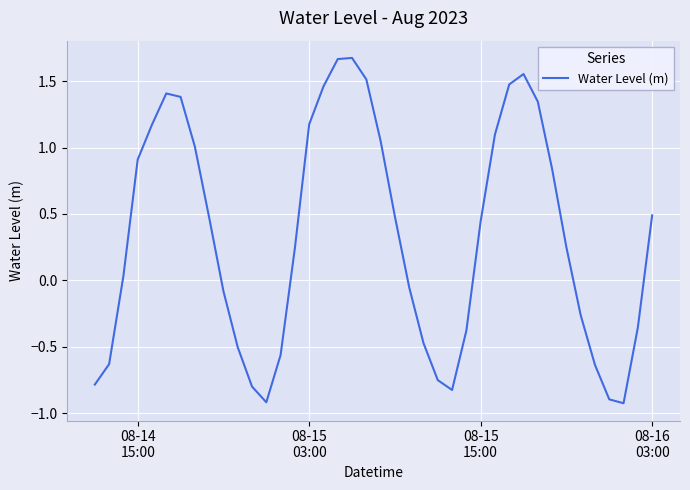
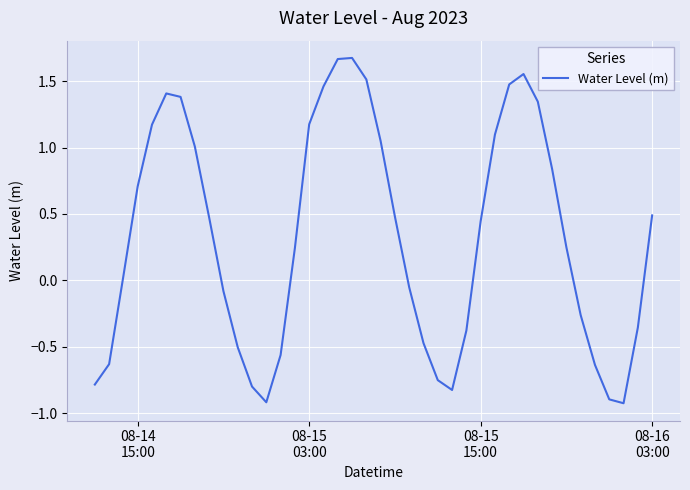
  {
-   "08-14 15:00": 0.91,
+   "08-14 15:00": 0.71,
    "08-15 03:00": 1.17,
    "08-15 15:00": 0.45,
    "08-16 03:00": 0.49
  }
